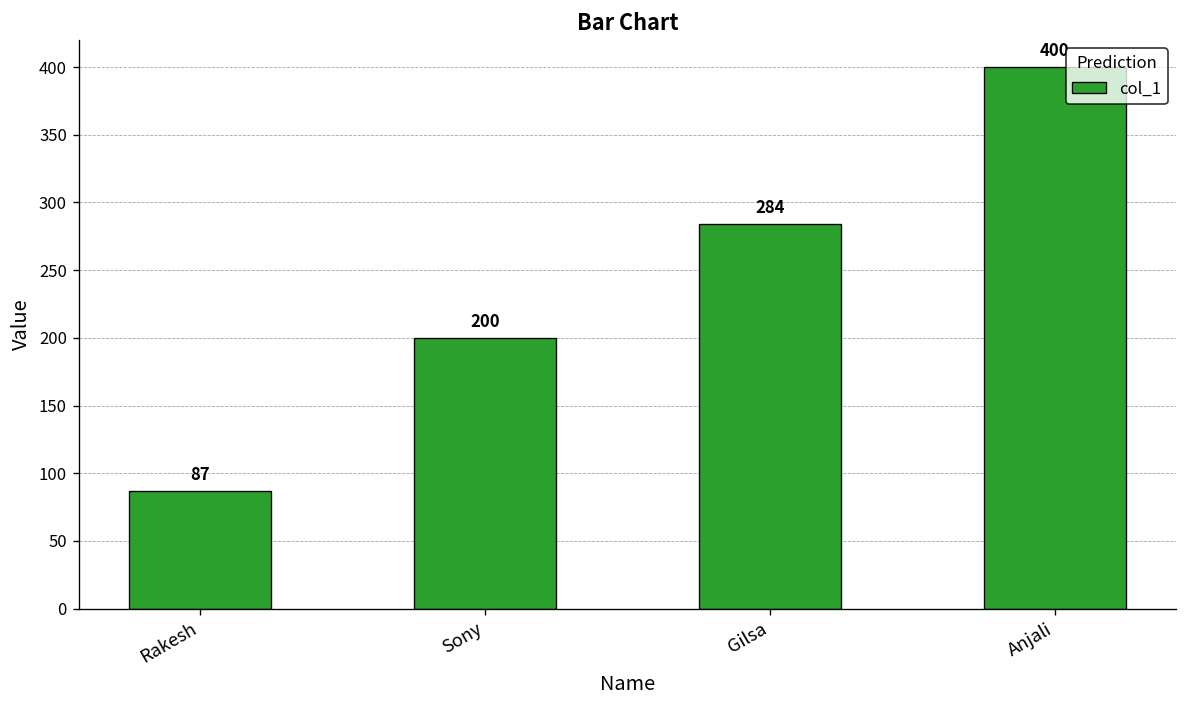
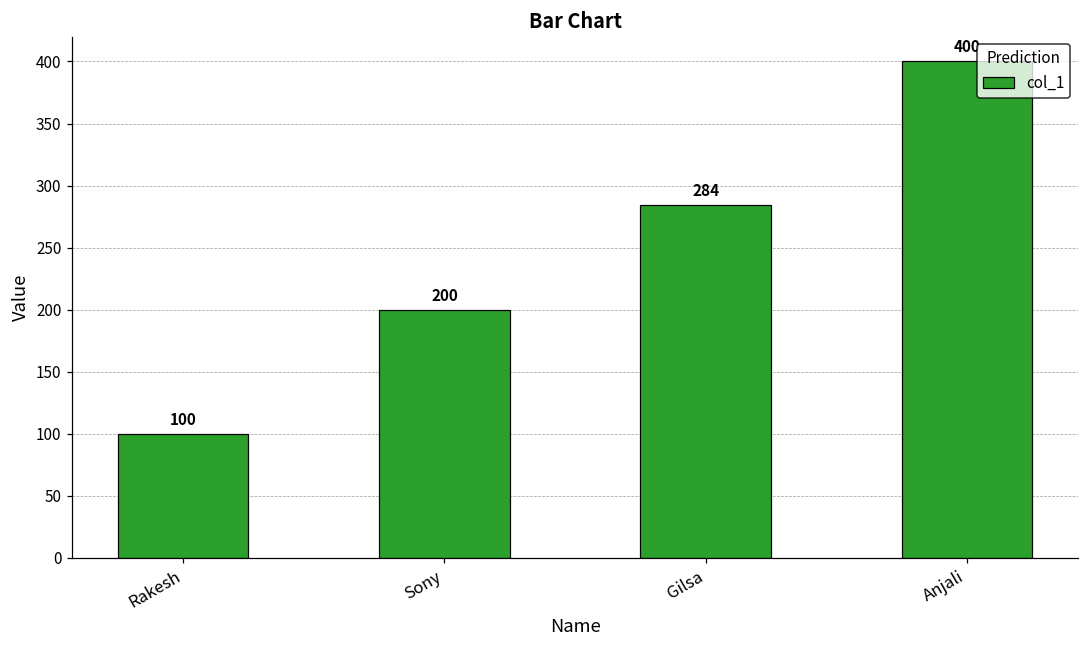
  {
-   "Rakesh": 87,
+   "Rakesh": 100,
    "Sony": 200,
    "Gilsa": 284
  }
